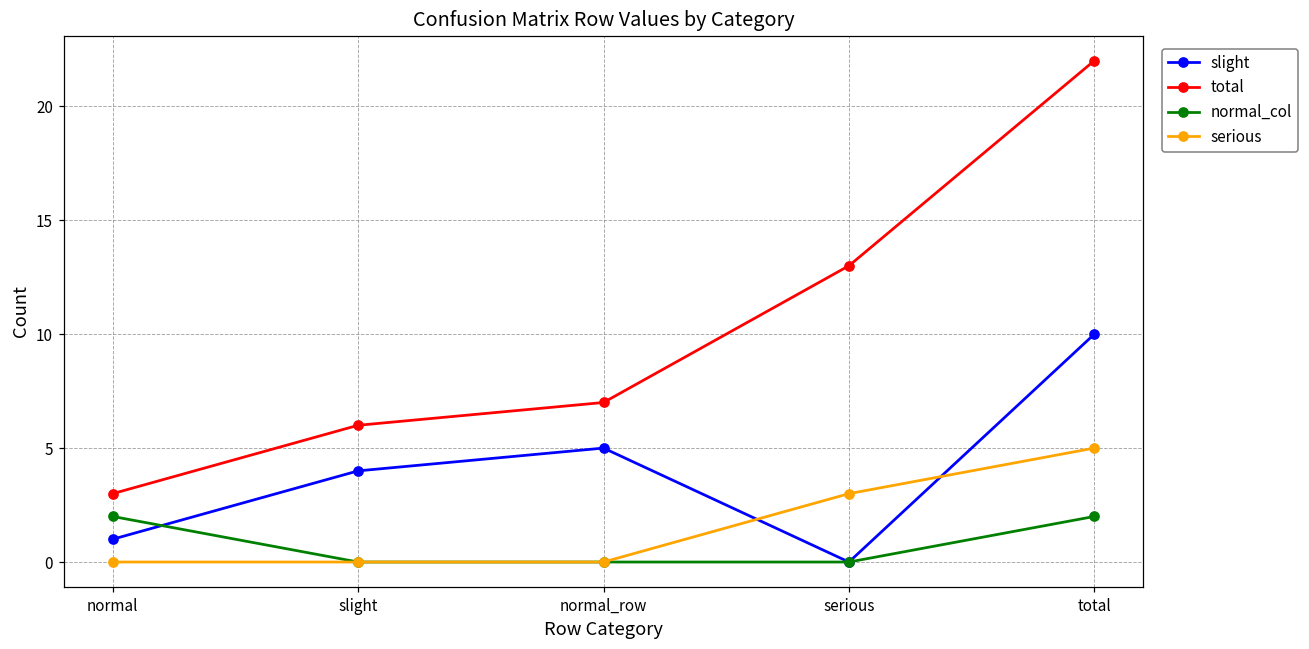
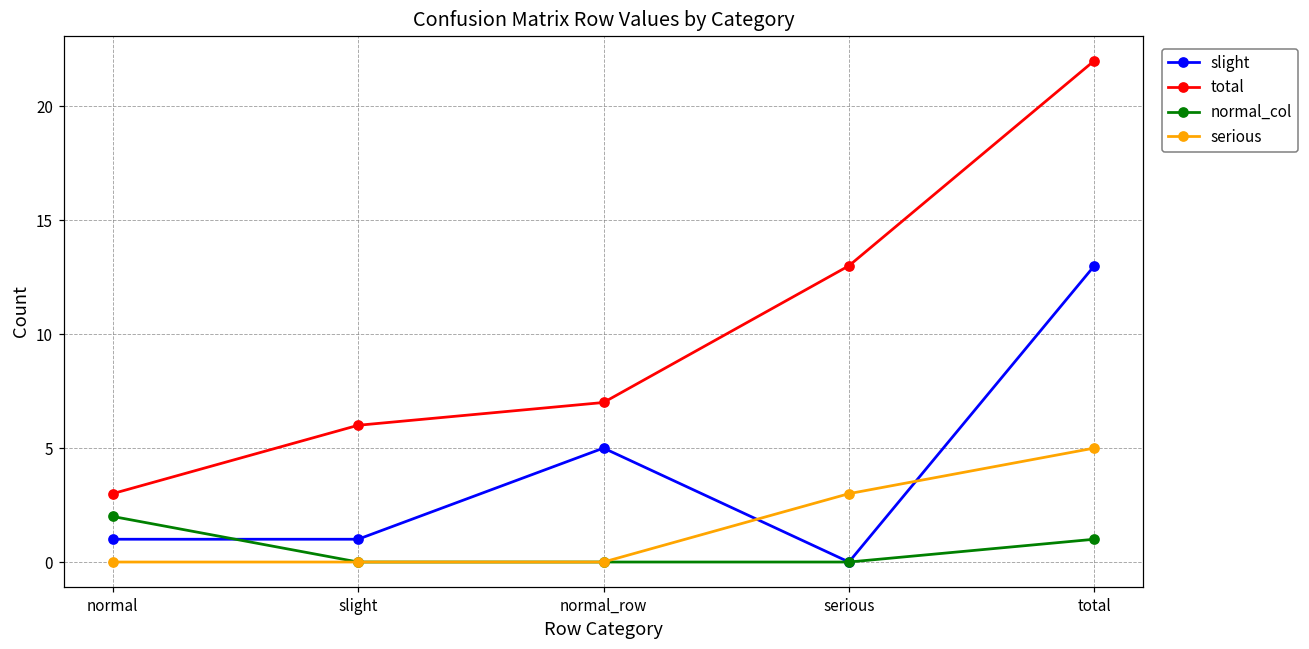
  {
    "slight": {
      "normal": 1,
-     "slight": 4,
+     "slight": 1,
      "normal_row": 5,
-     "total": 10
+     "total": 13
    },
    "total": {
      "normal": 3,
      "slight": 6,
      "normal_row": 7,
      "serious": 13,
      "total": 22
    },
    "normal_col": {
      "normal": 2,
-     "total": 2
+     "total": 1
    },
    "serious": {
      "normal": 0,
      "serious": 3,
      "total": 5
    }
  }
